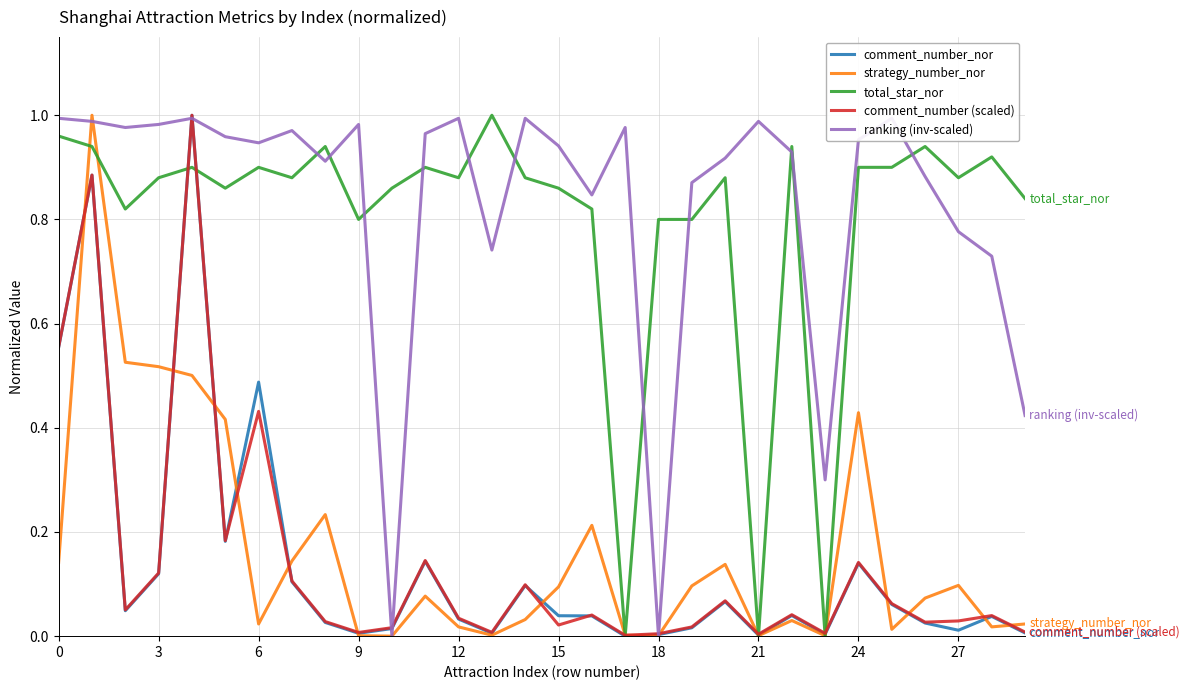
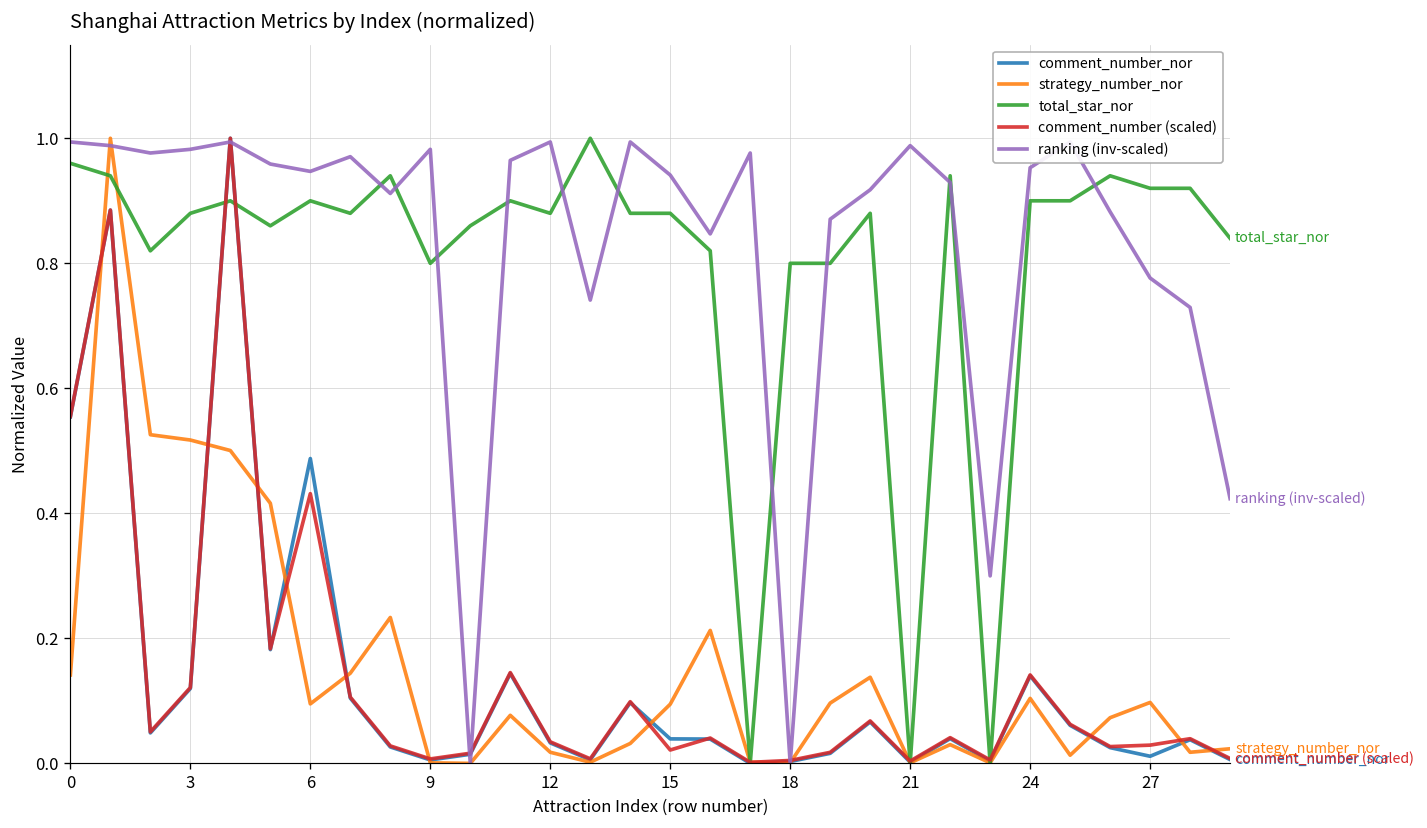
  {
    "comment_number_nor": {
      "6": 0.49,
      "15": 0.04,
      "27": 0.01
    },
    "strategy_number_nor": {
      "0": 0.14,
      "3": 0.52,
-     "6": 0.02,
+     "6": 0.10,
      "12": 0.02,
      "15": 0.09,
-     "24": 0.43,
+     "24": 0.10,
      "27": 0.10
    },
    "total_star_nor": {
      "0": 0.96,
      "3": 0.88,
      "6": 0.90,
      "9": 0.80,
      "12": 0.88,
-     "15": 0.86,
+     "15": 0.88,
      "18": 0.80,
      "24": 0.90,
-     "27": 0.88
+     "27": 0.92
    },
    "comment_number (scaled)": {
      "6": 0.43,
      "15": 0.02,
      "27": 0.03
    },
    "ranking (inv-scaled)": {
      "0": 0.99,
      "3": 0.98,
      "6": 0.95,
      "9": 0.98,
      "12": 0.99,
      "15": 0.94,
      "21": 0.99,
      "27": 0.78
    }
  }
